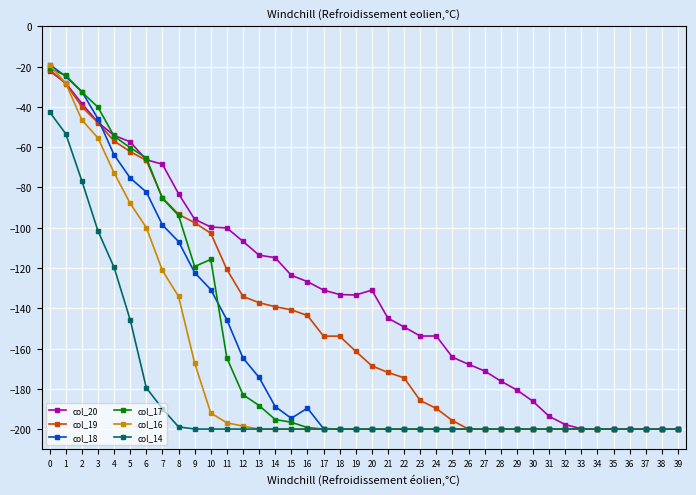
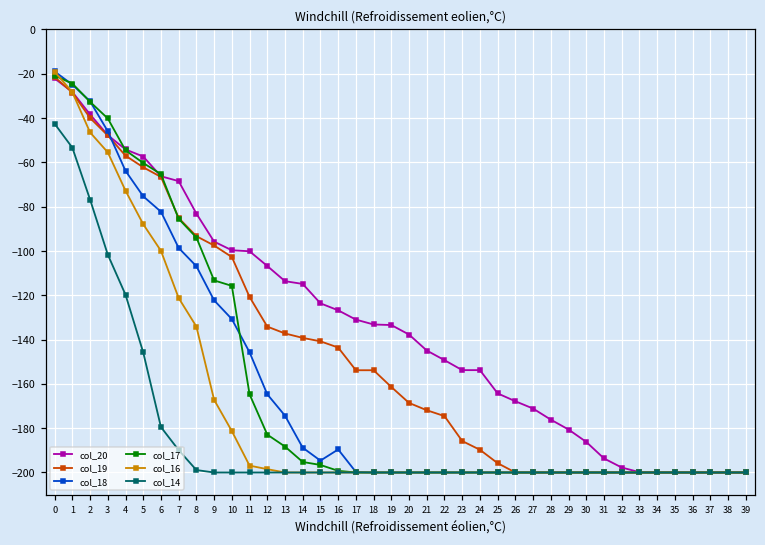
  {
    "col_20": {
      "2": -38,
      "5": -57,
      "7": -69,
      "8": -83,
      "9": -96,
      "10": -100,
      "11": -100,
      "12": -107,
      "13": -114,
      "14": -115,
      "15": -124,
      "16": -127,
      "17": -131,
      "18": -133,
      "19": -133,
-     "20": -131,
+     "20": -138,
      "21": -145,
      "22": -149,
      "23": -154,
      "24": -154,
      "25": -164,
      "26": -168,
      "27": -171,
      "28": -176,
      "29": -181,
      "30": -186,
      "31": -194,
      "32": -198
    },
    "col_19": {
      "2": -40,
      "4": -57,
      "5": -62,
      "9": -98,
      "10": -103,
      "11": -121,
      "12": -134,
      "13": -137,
      "14": -139,
      "15": -141,
      "16": -144,
      "17": -154,
      "18": -154,
      "19": -161,
      "20": -169,
      "21": -172,
      "22": -175,
      "23": -186,
      "24": -190,
      "25": -196
    },
    "col_18": {
      "3": -46,
      "4": -64,
      "5": -75,
      "6": -82,
      "7": -99,
      "8": -107,
      "9": -122,
      "10": -131,
      "11": -146,
      "12": -165,
      "13": -174,
      "14": -189,
      "15": -195,
      "16": -190
    },
    "col_17": {
      "3": -40,
      "5": -60,
-     "9": -119,
+     "9": -113,
      "10": -116,
      "11": -165,
      "12": -183,
      "13": -188,
      "14": -195,
      "15": -197
    },
    "col_16": {
      "2": -47,
      "3": -56,
      "4": -73,
      "5": -88,
      "6": -100,
      "7": -121,
      "8": -134,
      "9": -167,
-     "10": -192,
+     "10": -181,
      "11": -197,
      "12": -199
    },
    "col_14": {
      "0": -43,
      "1": -53,
      "2": -77,
      "3": -102,
      "4": -120,
      "5": -146,
      "6": -180,
      "8": -199,
      "9": -200,
      "10": -200,
      "11": -200,
      "12": -200
    }
  }
